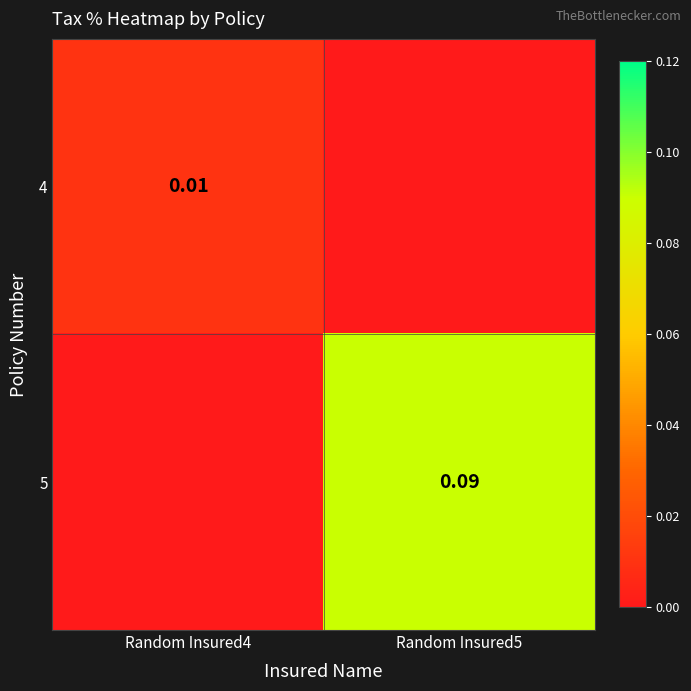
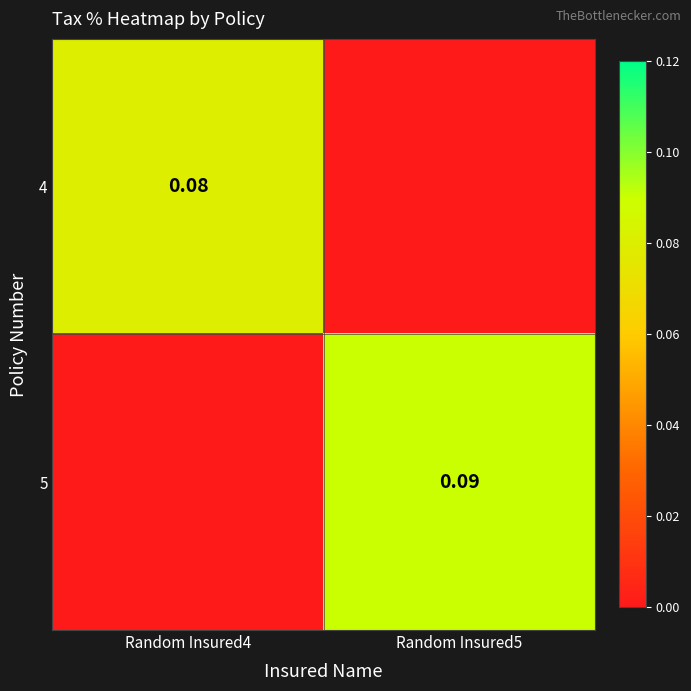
  {
    "4": {
-     "Random Insured4": 0.01
+     "Random Insured4": 0.08
    },
    "5": {
      "Random Insured5": 0.09
    }
  }
